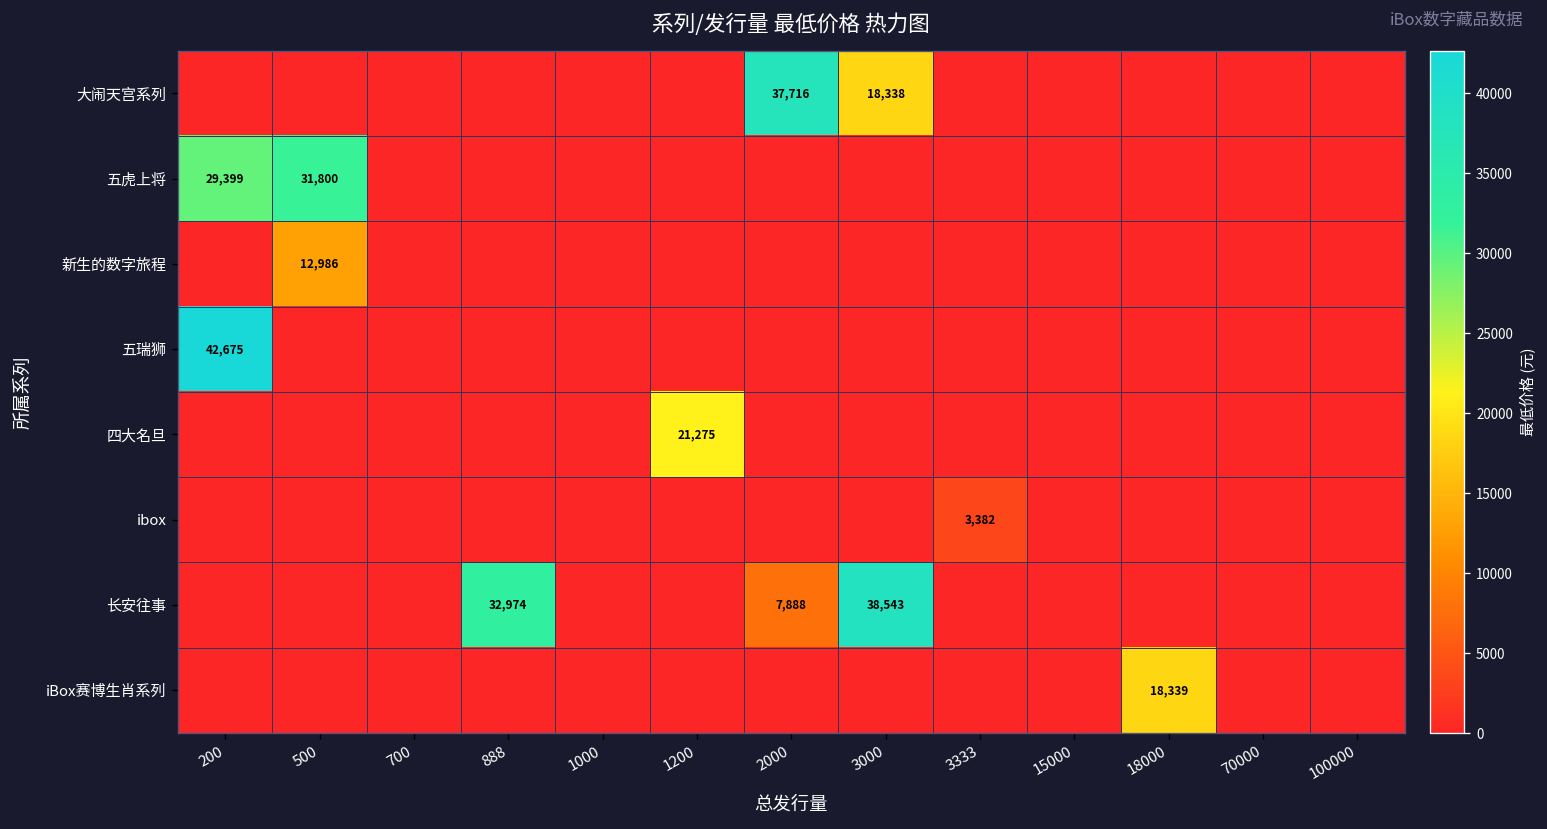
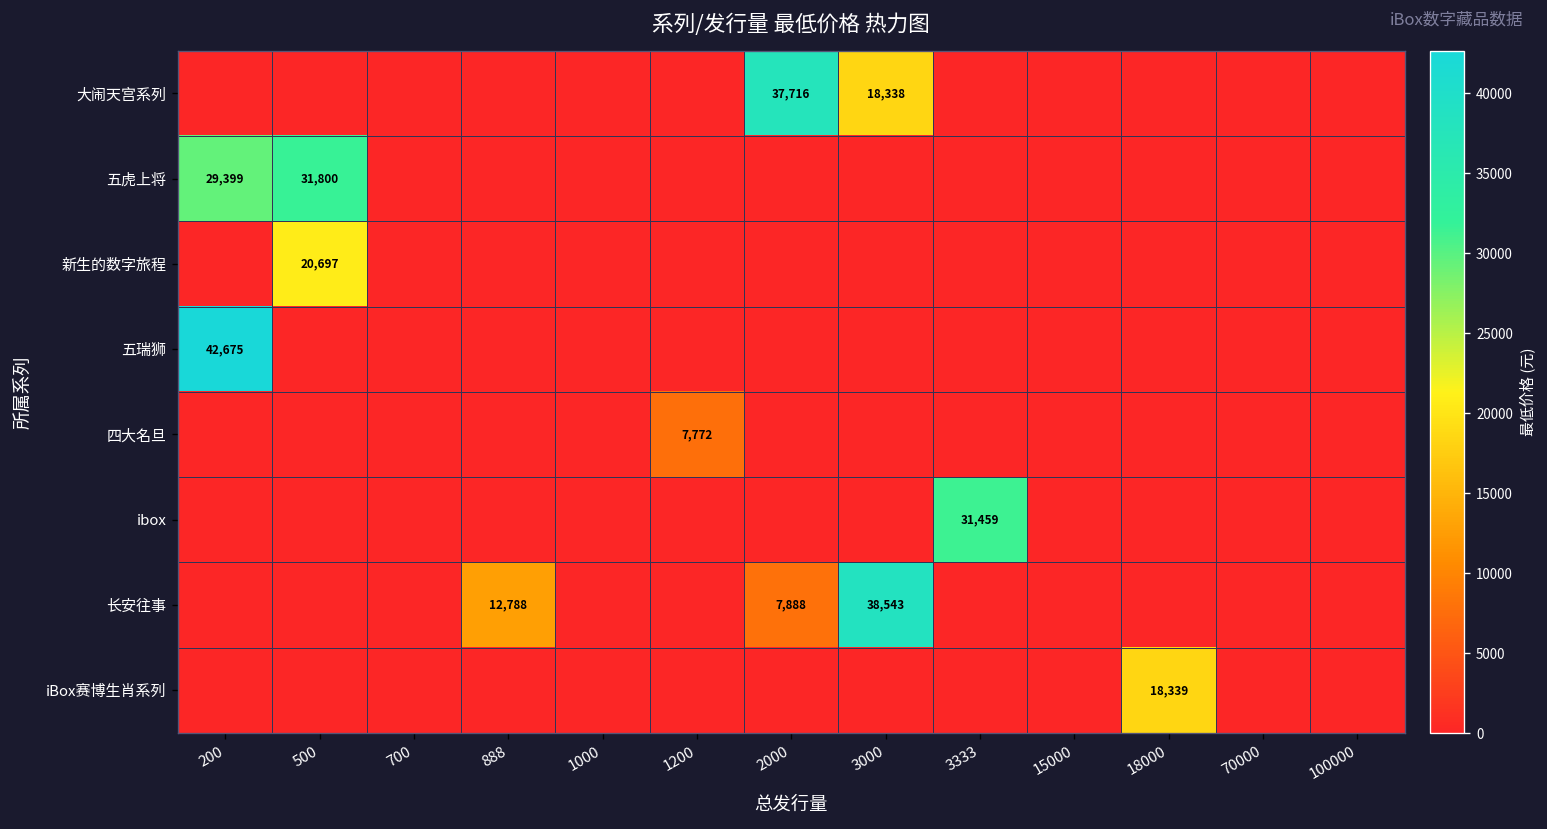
  {
    "大闹天宫系列": {
      "2000": "37,716",
      "3000": "18,338"
    },
    "五虎上将": {
      "200": "29,399",
      "500": "31,800"
    },
    "新生的数字旅程": {
-     "500": "12,986"
+     "500": "20,697"
    },
    "五瑞狮": {
      "200": "42,675"
    },
    "四大名旦": {
-     "1200": "21,275"
+     "1200": "7,772"
    },
    "ibox": {
-     "3333": "3,382"
+     "3333": "31,459"
    },
    "长安往事": {
-     "888": "32,974",
+     "888": "12,788",
      "2000": "7,888",
      "3000": "38,543"
    },
    "iBox赛博生肖系列": {
      "18000": "18,339"
    }
  }
